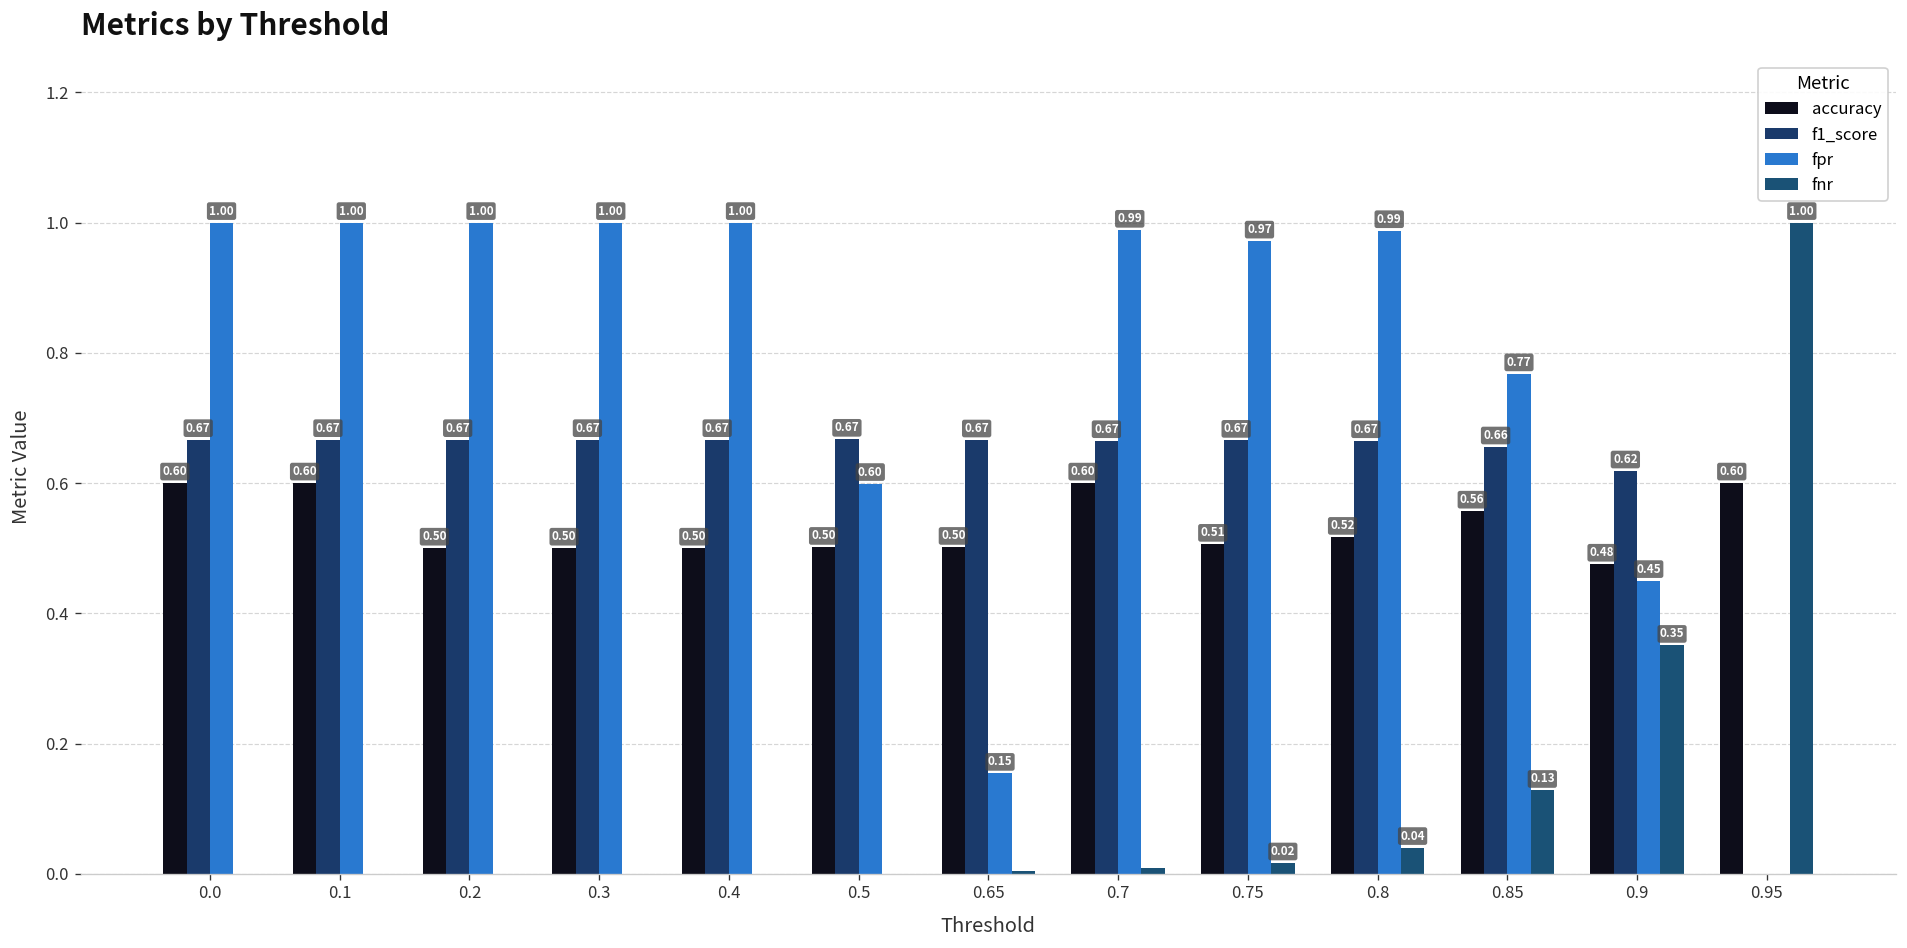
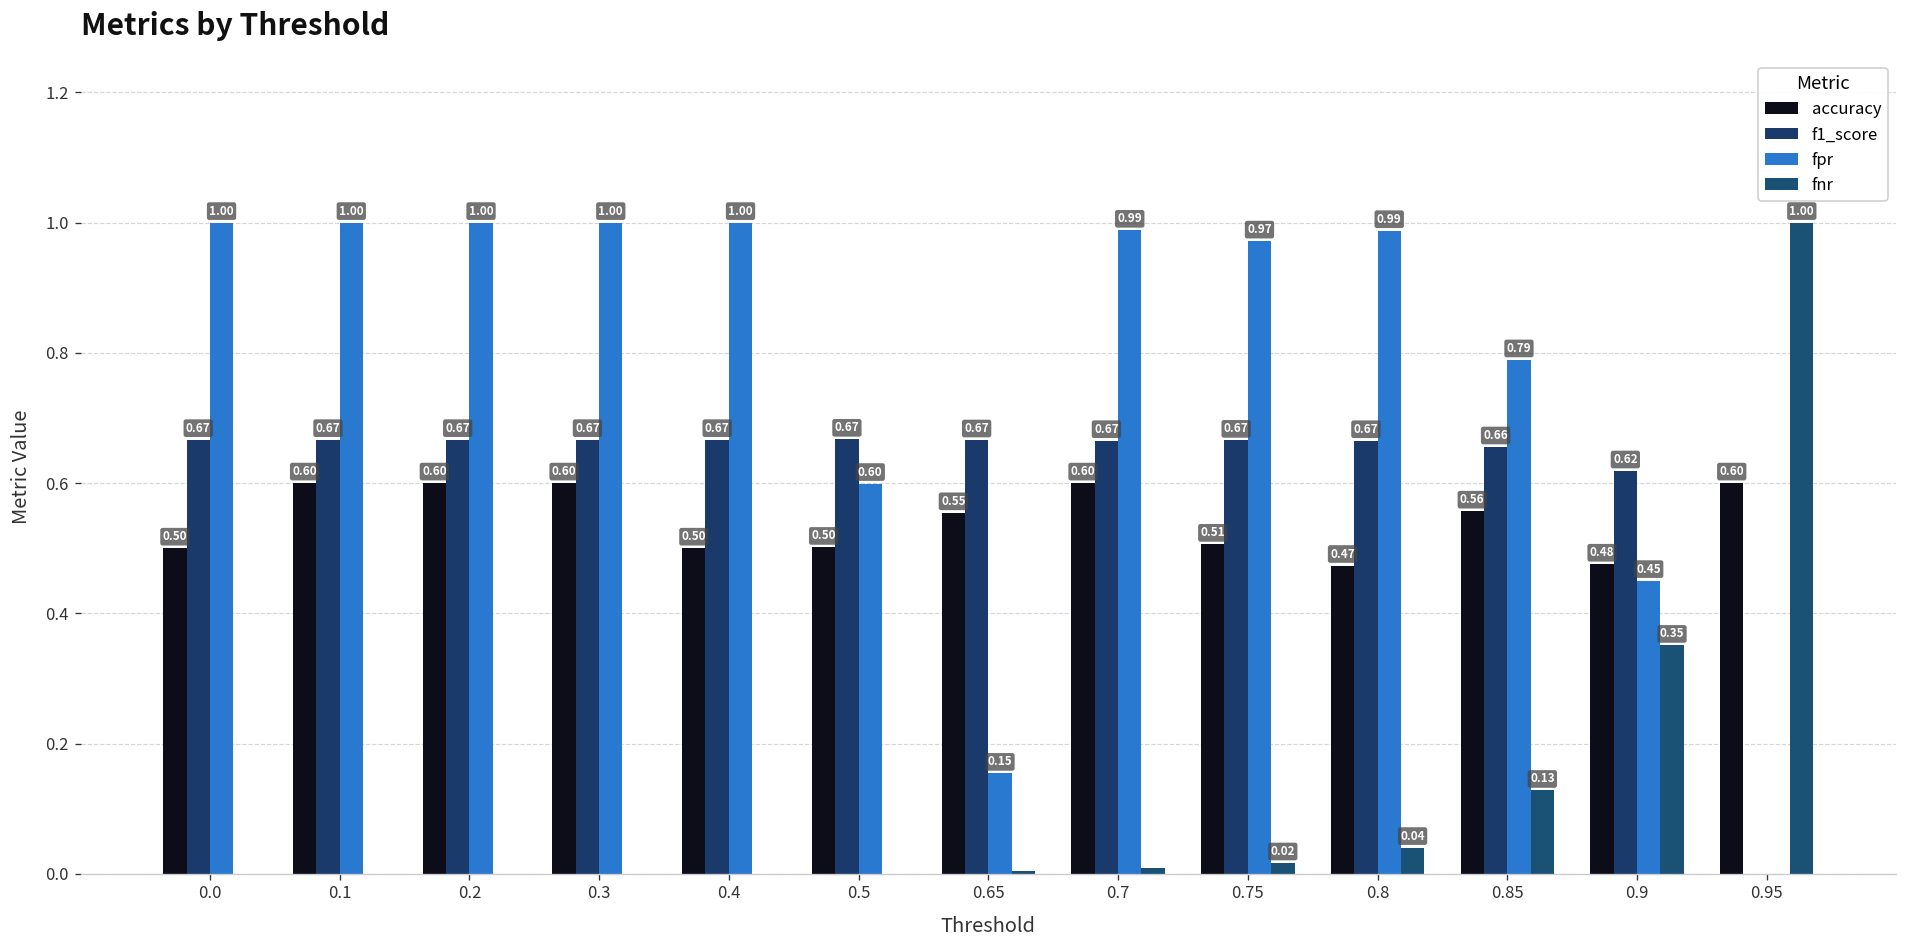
  {
    "accuracy": {
-     "0.0": 0.60,
-     "0.2": 0.50,
-     "0.3": 0.50,
-     "0.65": 0.50,
-     "0.8": 0.52
+     "0.0": 0.50,
+     "0.2": 0.60,
+     "0.3": 0.60,
+     "0.65": 0.55,
+     "0.8": 0.47
    },
    "fpr": {
-     "0.85": 0.77
+     "0.85": 0.79
    }
  }
